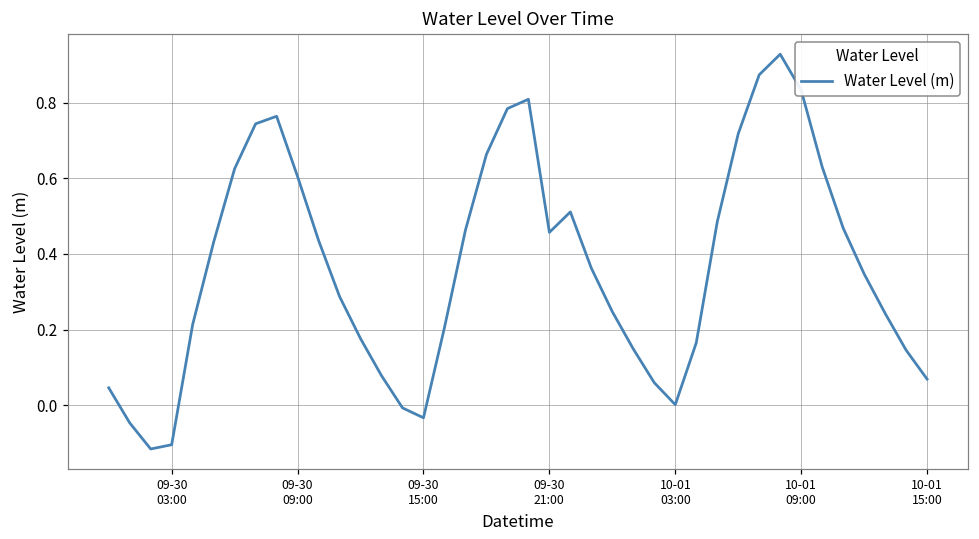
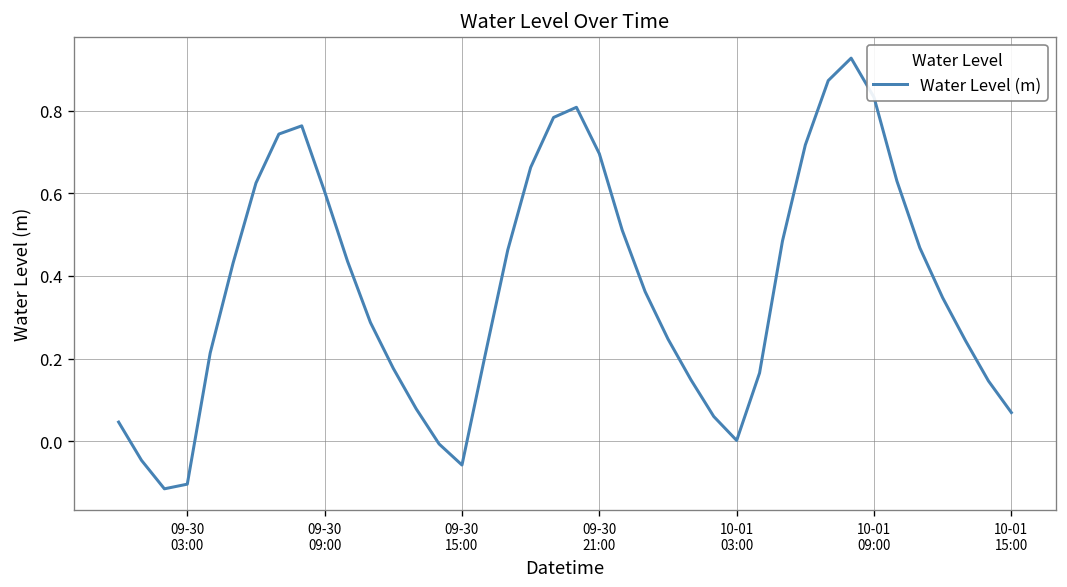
  {
    "09-30 03:00": -0.10,
    "09-30 09:00": 0.60,
-   "09-30 15:00": -0.03,
-   "09-30 21:00": 0.46,
+   "09-30 15:00": -0.06,
+   "09-30 21:00": 0.70,
    "10-01 03:00": 0.00,
    "10-01 15:00": 0.07
  }
